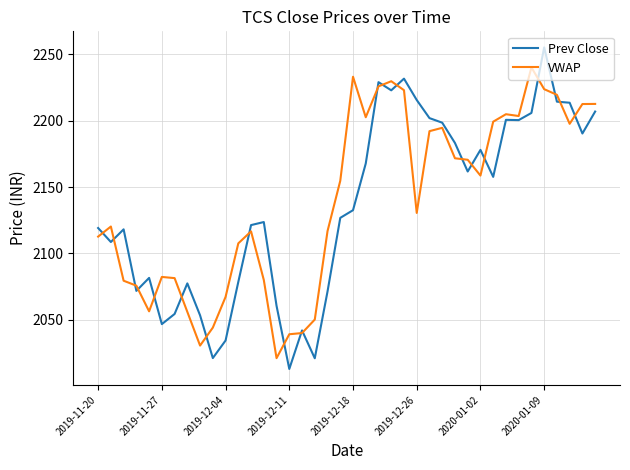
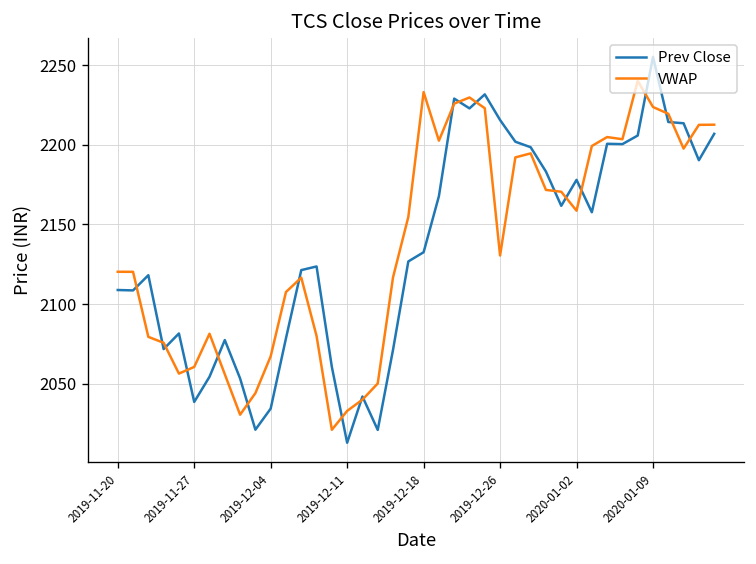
  {
    "Prev Close": {
-     "2019-11-20": 2119,
-     "2019-11-27": 2047,
+     "2019-11-20": 2109,
+     "2019-11-27": 2038,
      "2019-12-04": 2034,
      "2019-12-11": 2013,
      "2019-12-18": 2133,
      "2019-12-26": 2216,
      "2020-01-02": 2178
    },
    "VWAP": {
-     "2019-11-20": 2113,
-     "2019-11-27": 2082,
+     "2019-11-20": 2120,
+     "2019-11-27": 2060,
      "2019-12-04": 2067,
-     "2019-12-11": 2039,
+     "2019-12-11": 2033,
      "2019-12-18": 2233,
      "2019-12-26": 2130,
      "2020-01-02": 2159,
      "2020-01-09": 2224
    }
  }
